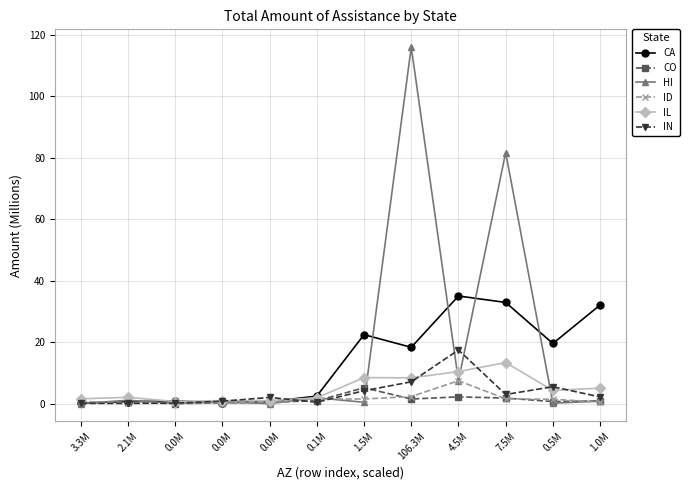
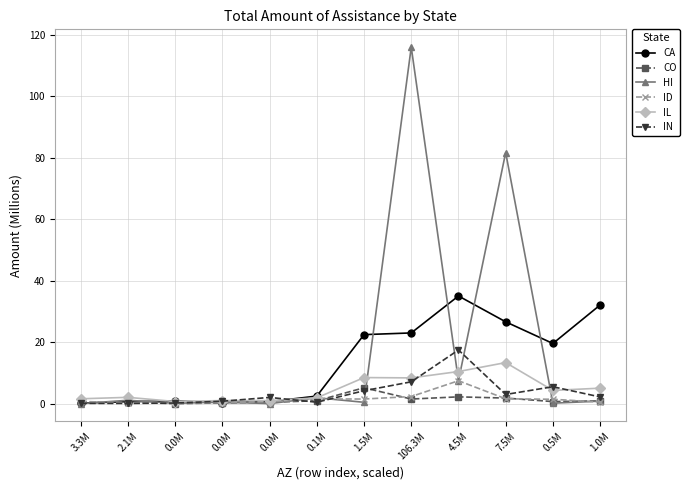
  {
    "CA": {
      "1.5M": 22,
-     "106.3M": 18,
+     "106.3M": 23,
      "4.5M": 35,
-     "7.5M": 33,
+     "7.5M": 27,
      "0.5M": 20,
      "1.0M": 32
    }
  }
